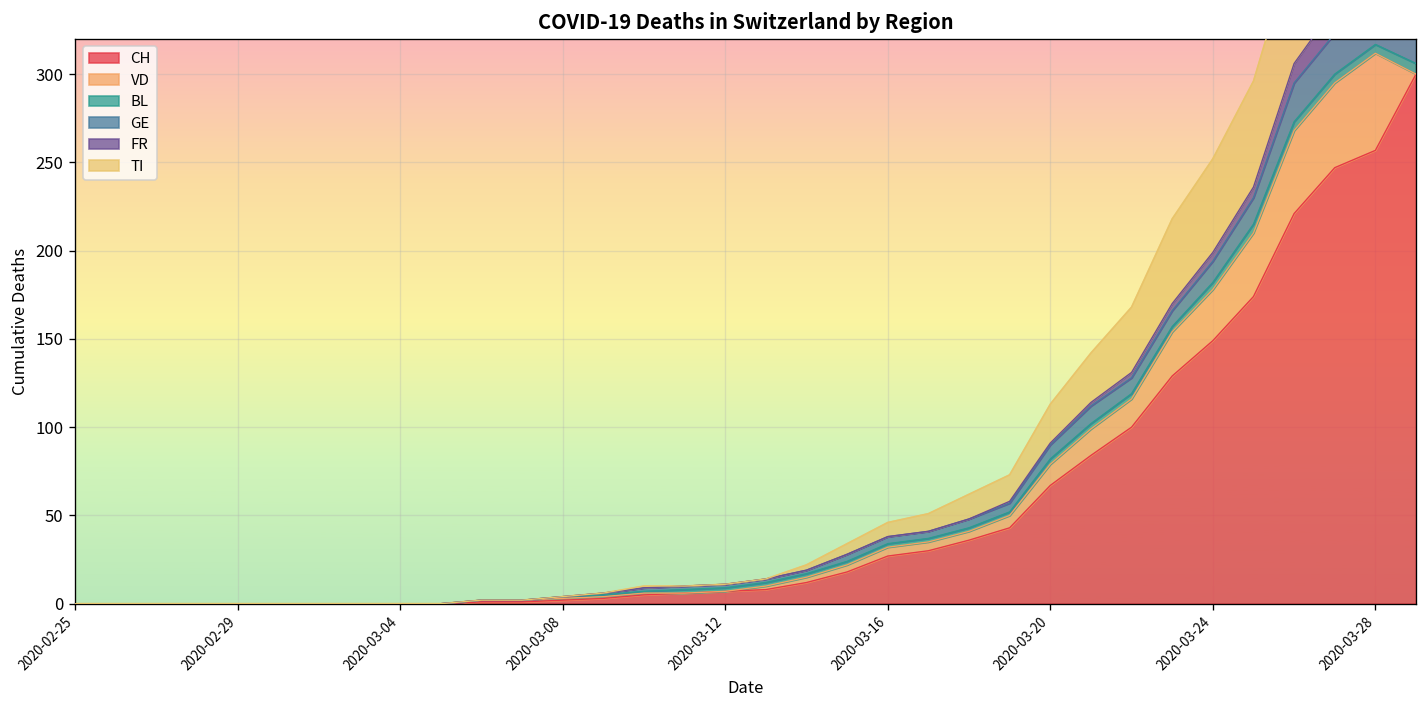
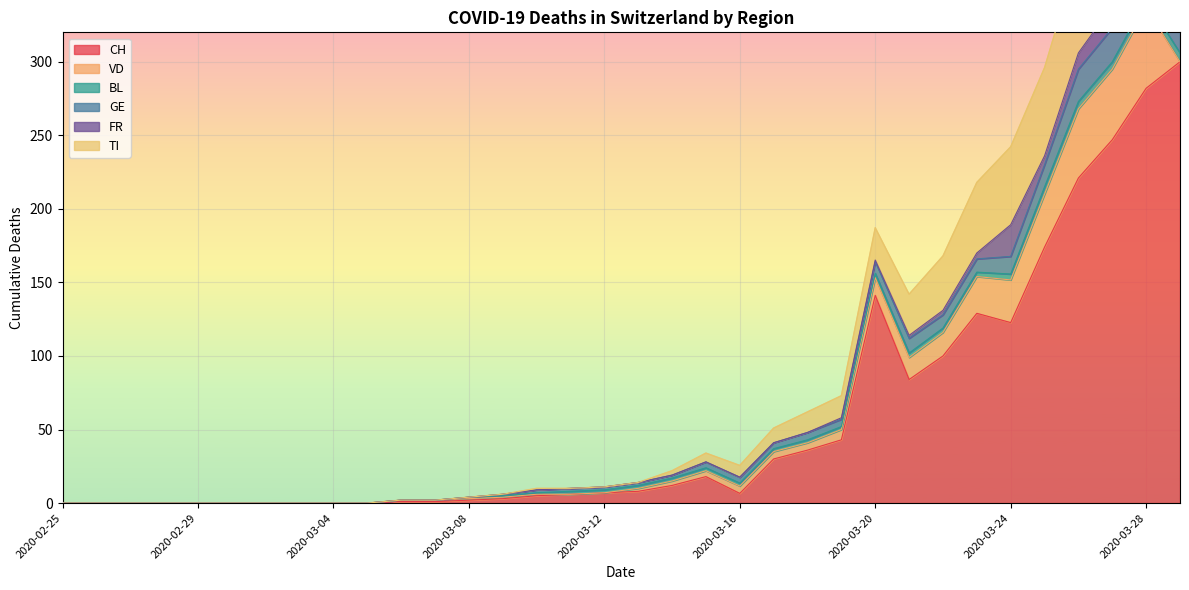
  {
    "CH": {
-     "2020-03-16": 27,
-     "2020-03-20": 67,
-     "2020-03-24": 149,
-     "2020-03-28": 257
+     "2020-03-16": 7,
+     "2020-03-20": 141,
+     "2020-03-24": 123,
+     "2020-03-28": 282
    },
    "FR": {
-     "2020-03-24": 5
+     "2020-03-24": 22
    }
  }
